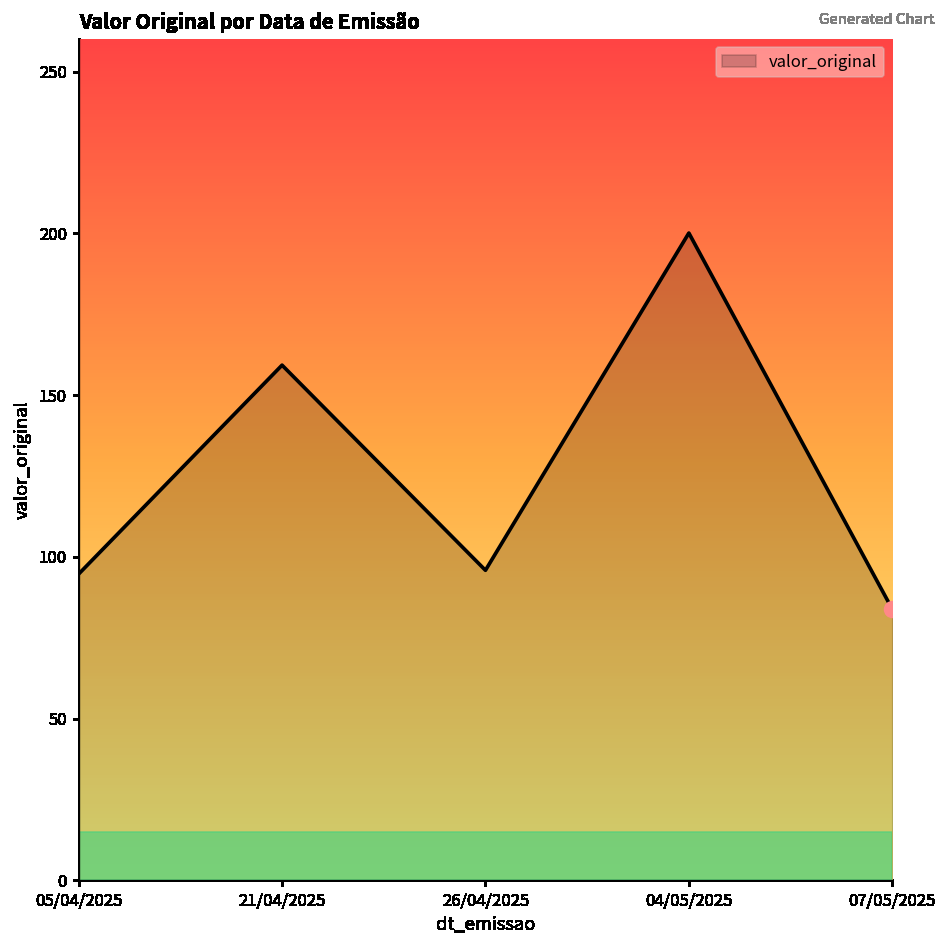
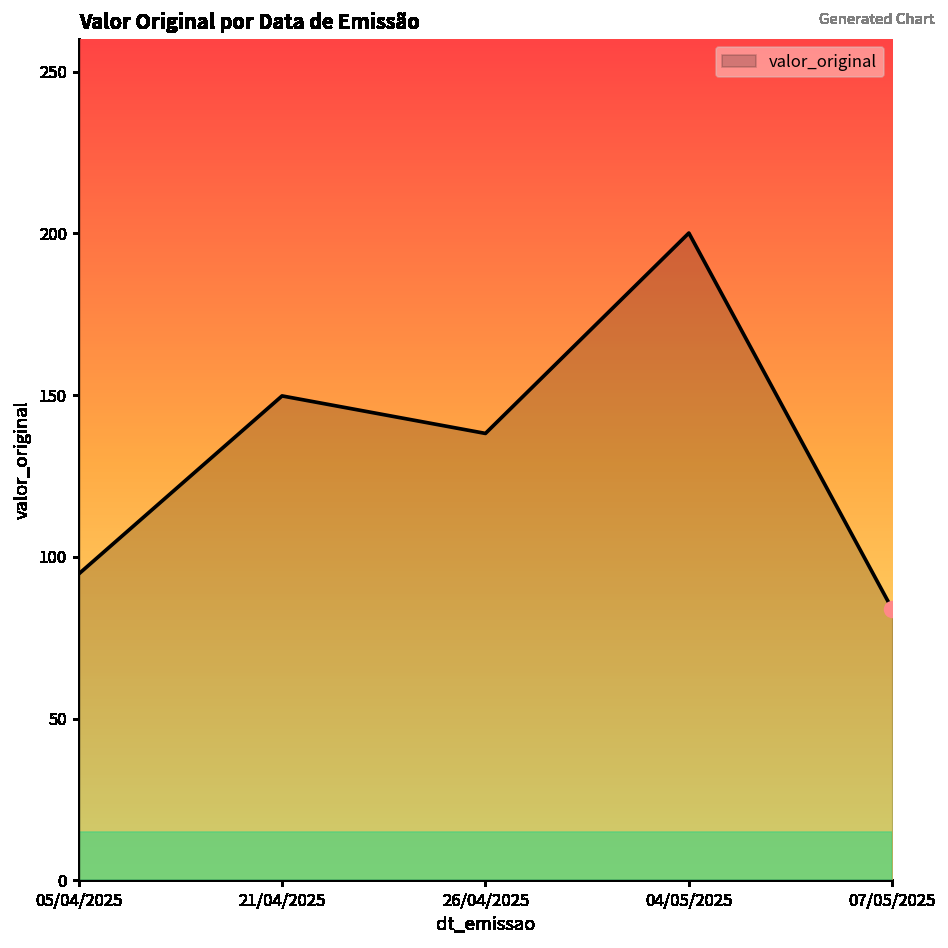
  {
    "valor_original": {
      "05/04/2025": 95,
-     "21/04/2025": 159,
-     "26/04/2025": 96,
+     "21/04/2025": 150,
+     "26/04/2025": 138,
      "04/05/2025": 200
    }
  }
